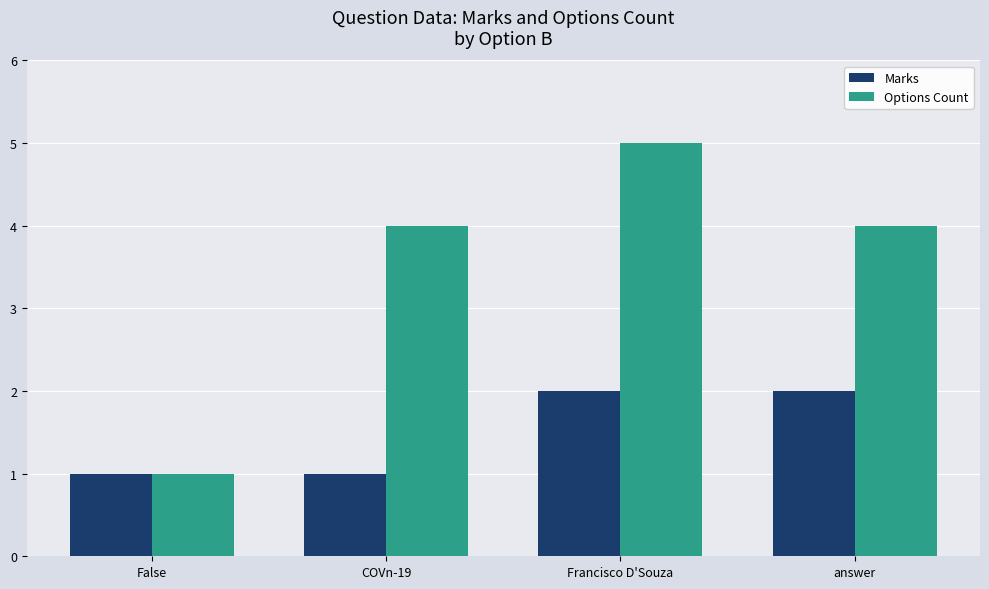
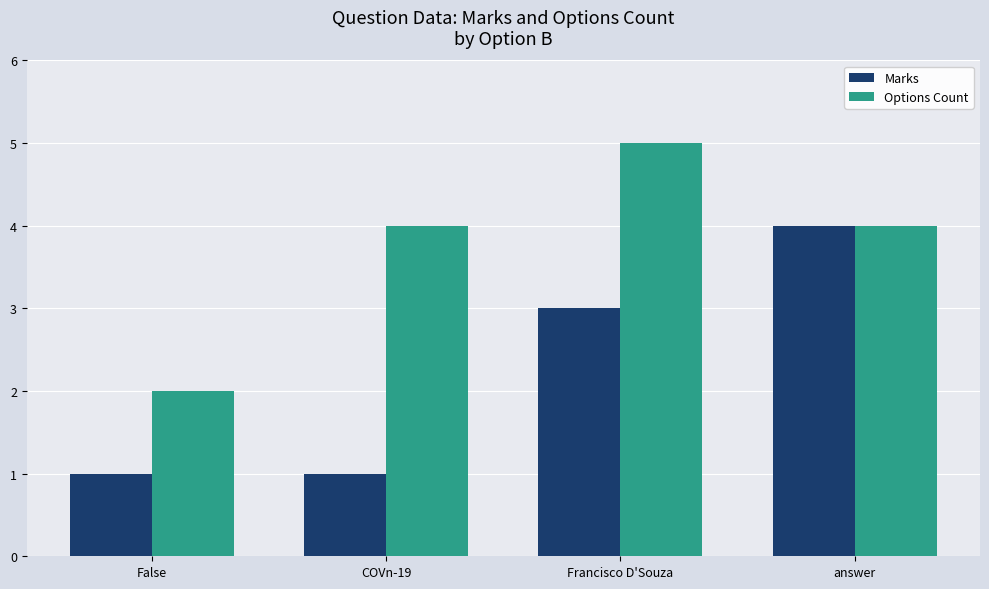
  {
    "Marks": {
      "False": 1,
      "COVn-19": 1,
-     "Francisco D'Souza": 2,
-     "answer": 2
+     "Francisco D'Souza": 3,
+     "answer": 4
    },
    "Options Count": {
-     "False": 1,
+     "False": 2,
      "COVn-19": 4,
      "Francisco D'Souza": 5,
      "answer": 4
    }
  }
